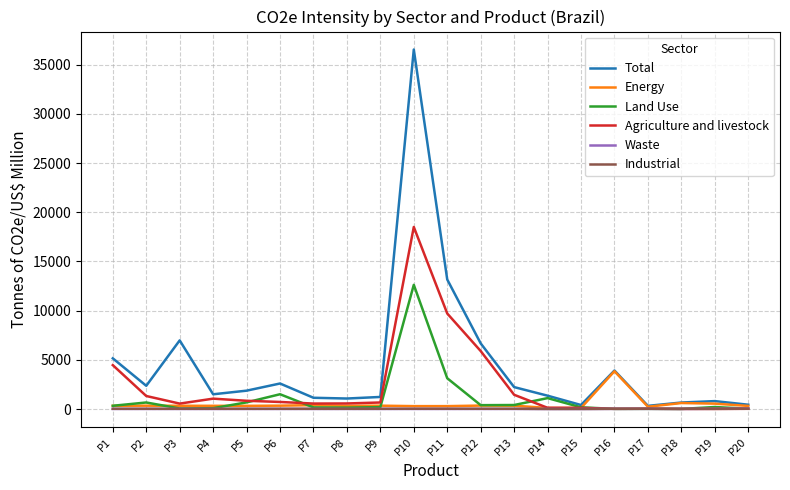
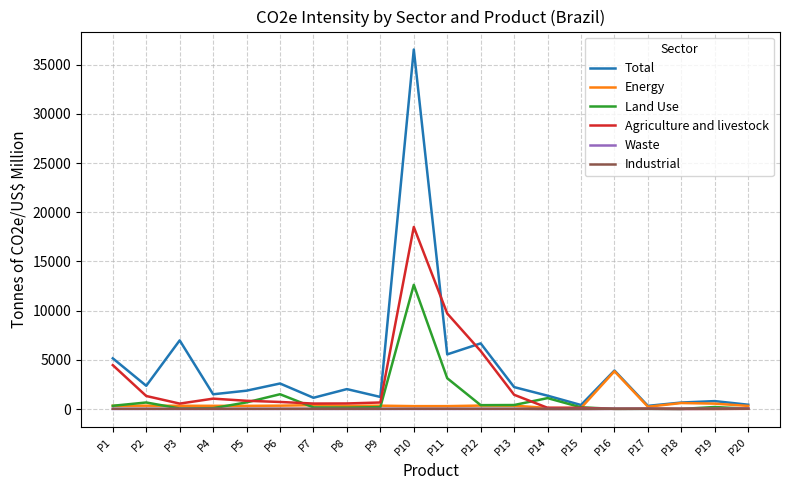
  {
    "Total": {
      "P1": 5000,
      "P2": 2000,
      "P3": 7000,
      "P4": 1000,
      "P5": 2000,
      "P6": 3000,
      "P7": 1000,
-     "P8": 1000,
+     "P8": 2000,
      "P9": 1000,
      "P10": 37000,
-     "P11": 13000,
+     "P11": 6000,
      "P12": 7000,
      "P13": 2000
    },
    "Energy": {
      "P2": 0,
      "P5": 0,
      "P6": 0,
      "P10": 0,
      "P11": 0
    },
    "Land Use": {
      "P2": 1000,
      "P6": 2000,
      "P10": 13000,
      "P11": 3000
    },
    "Agriculture and livestock": {
      "P1": 4000,
      "P2": 1000,
      "P4": 1000,
      "P6": 1000,
      "P9": 1000,
      "P10": 19000,
      "P11": 10000,
      "P12": 6000,
      "P13": 1000
    },
    "Industrial": {
      "P1": 0,
      "P2": 0,
      "P5": 0,
      "P6": 0,
      "P10": 0,
      "P11": 0,
      "P12": 0,
      "P13": 0
    }
  }
